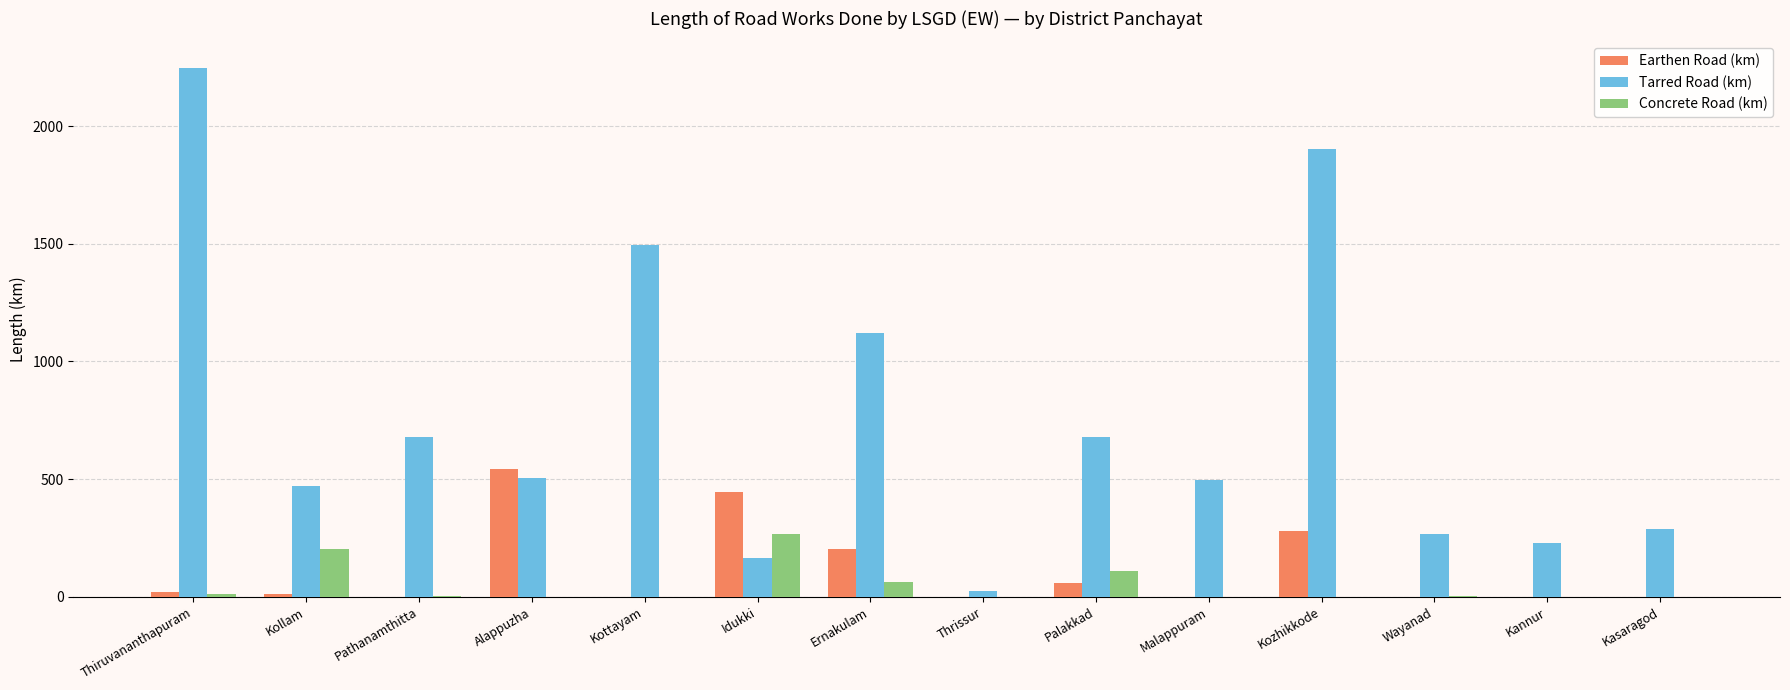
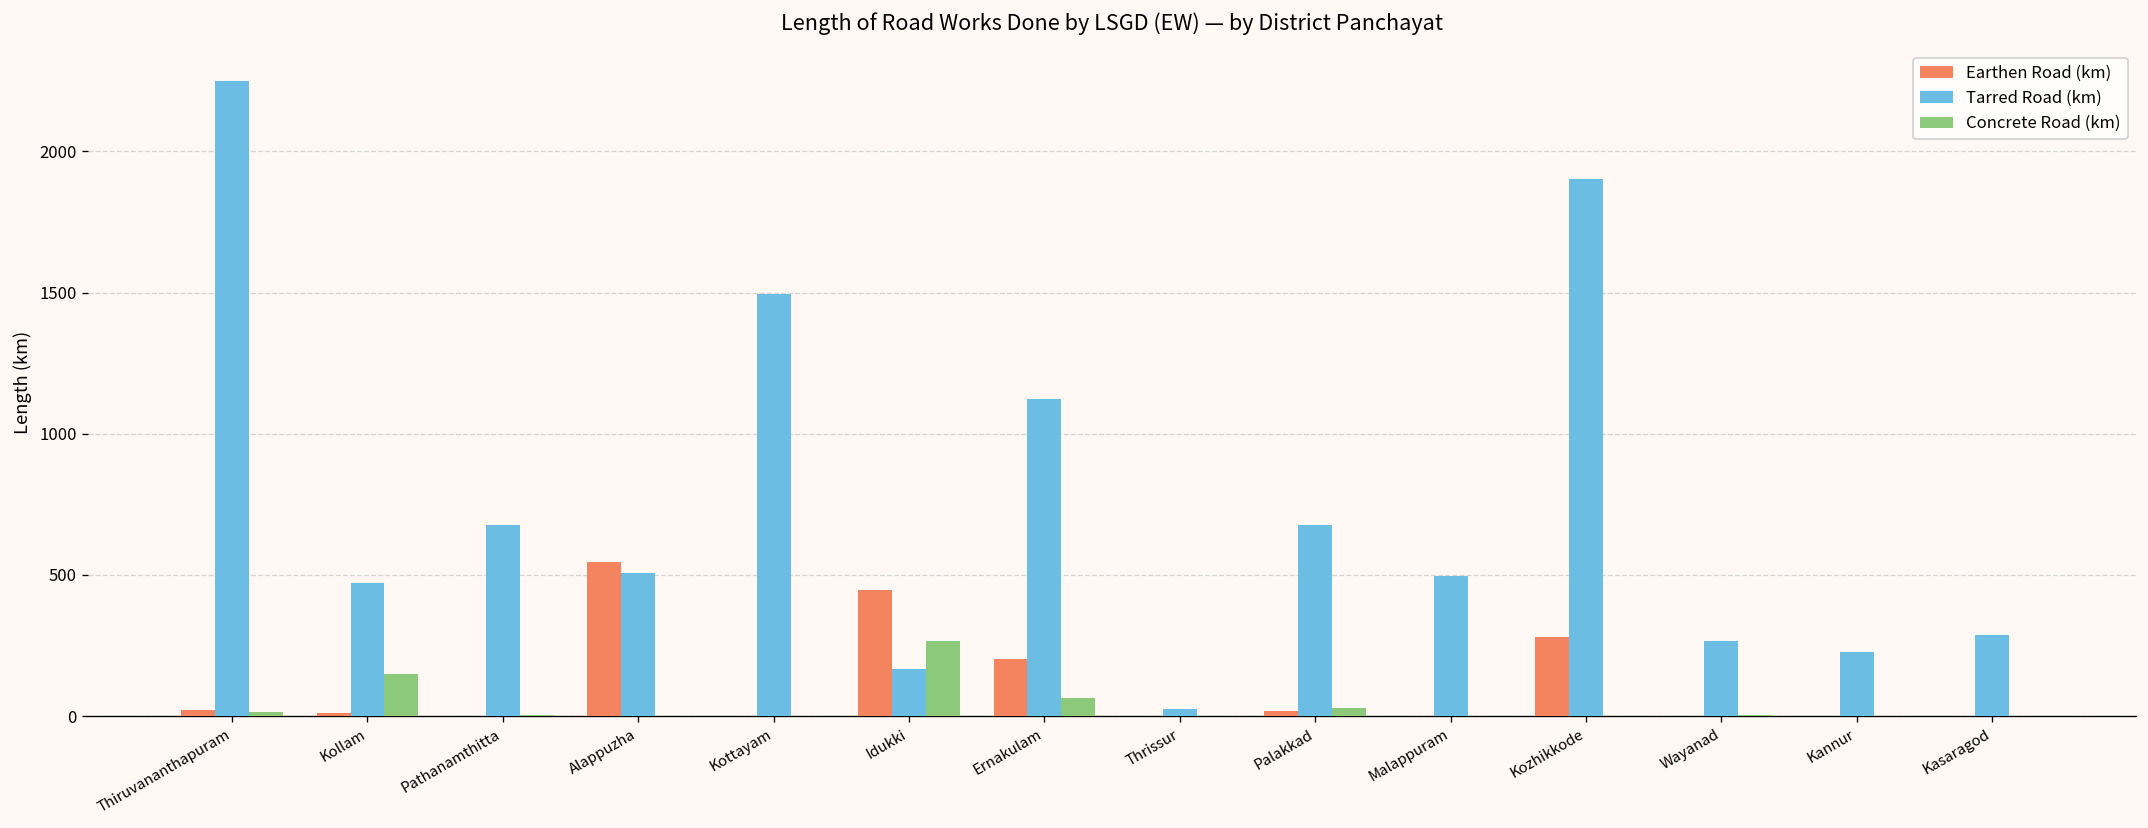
  {
    "Earthen Road (km)": {
      "Thiruvananthapuram": 20,
      "Pathanamthitta": 0,
      "Alappuzha": 540,
      "Kottayam": 0,
      "Idukki": 450,
      "Ernakulam": 200,
      "Thrissur": 0,
-     "Palakkad": 60,
+     "Palakkad": 20,
      "Malappuram": 0,
      "Kozhikkode": 280,
      "Wayanad": 0,
      "Kannur": 0,
      "Kasaragod": 0
    },
    "Tarred Road (km)": {
      "Thiruvananthapuram": 2250,
      "Kollam": 470,
      "Pathanamthitta": 680,
      "Alappuzha": 510,
      "Kottayam": 1500,
      "Idukki": 170,
      "Ernakulam": 1120,
      "Thrissur": 30,
      "Palakkad": 680,
      "Malappuram": 490,
      "Kozhikkode": 1900,
      "Wayanad": 270,
      "Kannur": 230,
      "Kasaragod": 290
    },
    "Concrete Road (km)": {
      "Thiruvananthapuram": 10,
-     "Kollam": 200,
+     "Kollam": 150,
      "Alappuzha": 0,
      "Kottayam": 0,
      "Idukki": 270,
      "Ernakulam": 60,
      "Thrissur": 0,
-     "Palakkad": 110,
+     "Palakkad": 30,
      "Malappuram": 0,
      "Kannur": 0,
      "Kasaragod": 0
    }
  }
